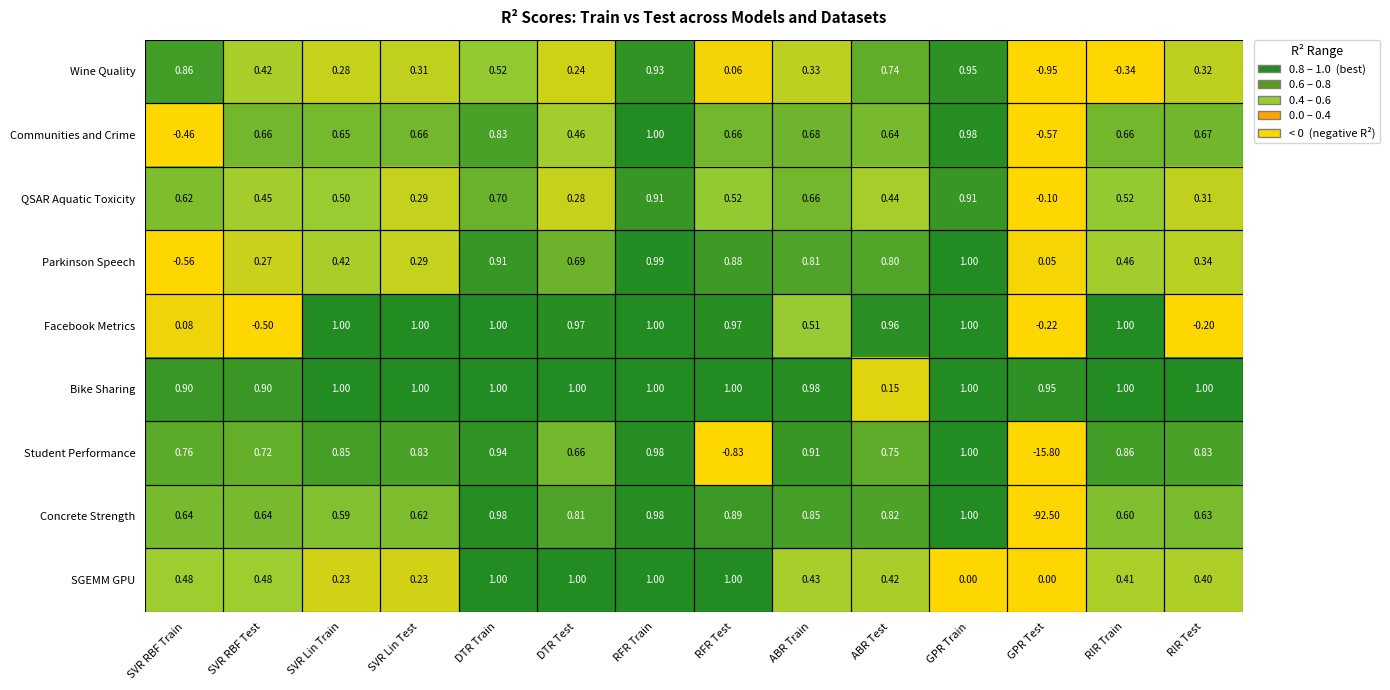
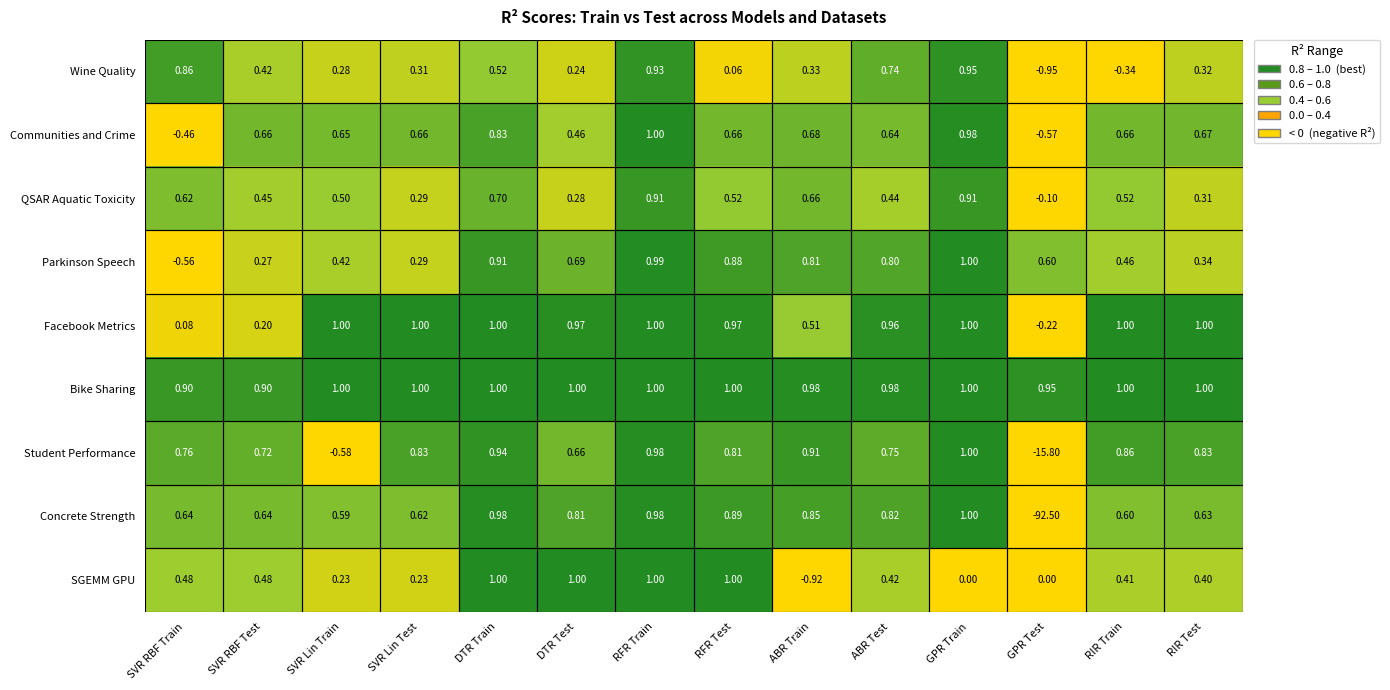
  {
    "Wine Quality": {
      "SVR RBF Train": 0.86,
      "SVR RBF Test": 0.42,
      "SVR Lin Train": 0.28,
      "SVR Lin Test": 0.31,
      "DTR Train": 0.52,
      "DTR Test": 0.24,
      "RFR Train": 0.93,
      "RFR Test": 0.06,
      "ABR Train": 0.33,
      "ABR Test": 0.74,
      "GPR Train": 0.95,
      "GPR Test": -0.95,
      "RIR Train": -0.34,
      "RIR Test": 0.32
    },
    "Communities and Crime": {
      "SVR RBF Train": -0.46,
      "SVR RBF Test": 0.66,
      "SVR Lin Train": 0.65,
      "SVR Lin Test": 0.66,
      "DTR Train": 0.83,
      "DTR Test": 0.46,
      "RFR Train": 1.00,
      "RFR Test": 0.66,
      "ABR Train": 0.68,
      "ABR Test": 0.64,
      "GPR Train": 0.98,
      "GPR Test": -0.57,
      "RIR Train": 0.66,
      "RIR Test": 0.67
    },
    "QSAR Aquatic Toxicity": {
      "SVR RBF Train": 0.62,
      "SVR RBF Test": 0.45,
      "SVR Lin Train": 0.50,
      "SVR Lin Test": 0.29,
      "DTR Train": 0.70,
      "DTR Test": 0.28,
      "RFR Train": 0.91,
      "RFR Test": 0.52,
      "ABR Train": 0.66,
      "ABR Test": 0.44,
      "GPR Train": 0.91,
      "GPR Test": -0.10,
      "RIR Train": 0.52,
      "RIR Test": 0.31
    },
    "Parkinson Speech": {
      "SVR RBF Train": -0.56,
      "SVR RBF Test": 0.27,
      "SVR Lin Train": 0.42,
      "SVR Lin Test": 0.29,
      "DTR Train": 0.91,
      "DTR Test": 0.69,
      "RFR Train": 0.99,
      "RFR Test": 0.88,
      "ABR Train": 0.81,
      "ABR Test": 0.80,
      "GPR Train": 1.00,
-     "GPR Test": 0.05,
+     "GPR Test": 0.60,
      "RIR Train": 0.46,
      "RIR Test": 0.34
    },
    "Facebook Metrics": {
      "SVR RBF Train": 0.08,
-     "SVR RBF Test": -0.50,
+     "SVR RBF Test": 0.20,
      "SVR Lin Train": 1.00,
      "SVR Lin Test": 1.00,
      "DTR Train": 1.00,
      "DTR Test": 0.97,
      "RFR Train": 1.00,
      "RFR Test": 0.97,
      "ABR Train": 0.51,
      "ABR Test": 0.96,
      "GPR Train": 1.00,
      "GPR Test": -0.22,
      "RIR Train": 1.00,
-     "RIR Test": -0.20
+     "RIR Test": 1.00
    },
    "Bike Sharing": {
      "SVR RBF Train": 0.90,
      "SVR RBF Test": 0.90,
      "SVR Lin Train": 1.00,
      "SVR Lin Test": 1.00,
      "DTR Train": 1.00,
      "DTR Test": 1.00,
      "RFR Train": 1.00,
      "RFR Test": 1.00,
      "ABR Train": 0.98,
-     "ABR Test": 0.15,
+     "ABR Test": 0.98,
      "GPR Train": 1.00,
      "GPR Test": 0.95,
      "RIR Train": 1.00,
      "RIR Test": 1.00
    },
    "Student Performance": {
      "SVR RBF Train": 0.76,
      "SVR RBF Test": 0.72,
-     "SVR Lin Train": 0.85,
+     "SVR Lin Train": -0.58,
      "SVR Lin Test": 0.83,
      "DTR Train": 0.94,
      "DTR Test": 0.66,
      "RFR Train": 0.98,
-     "RFR Test": -0.83,
+     "RFR Test": 0.81,
      "ABR Train": 0.91,
      "ABR Test": 0.75,
      "GPR Train": 1.00,
      "GPR Test": -15.80,
      "RIR Train": 0.86,
      "RIR Test": 0.83
    },
    "Concrete Strength": {
      "SVR RBF Train": 0.64,
      "SVR RBF Test": 0.64,
      "SVR Lin Train": 0.59,
      "SVR Lin Test": 0.62,
      "DTR Train": 0.98,
      "DTR Test": 0.81,
      "RFR Train": 0.98,
      "RFR Test": 0.89,
      "ABR Train": 0.85,
      "ABR Test": 0.82,
      "GPR Train": 1.00,
      "GPR Test": -92.50,
      "RIR Train": 0.60,
      "RIR Test": 0.63
    },
    "SGEMM GPU": {
      "SVR RBF Train": 0.48,
      "SVR RBF Test": 0.48,
      "SVR Lin Train": 0.23,
      "SVR Lin Test": 0.23,
      "DTR Train": 1.00,
      "DTR Test": 1.00,
      "RFR Train": 1.00,
      "RFR Test": 1.00,
-     "ABR Train": 0.43,
+     "ABR Train": -0.92,
      "ABR Test": 0.42,
      "GPR Train": 0.00,
      "GPR Test": 0.00,
      "RIR Train": 0.41,
      "RIR Test": 0.40
    }
  }
